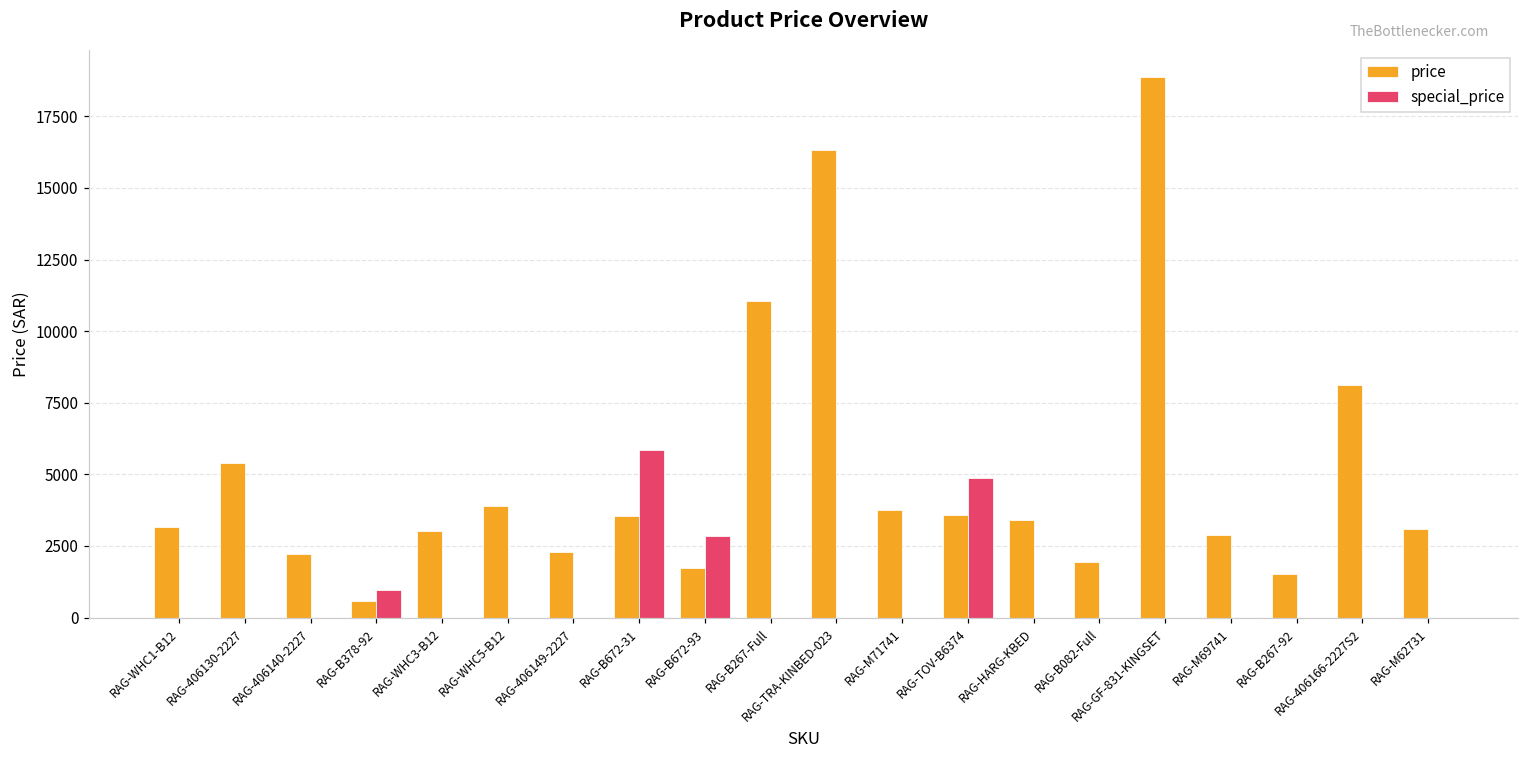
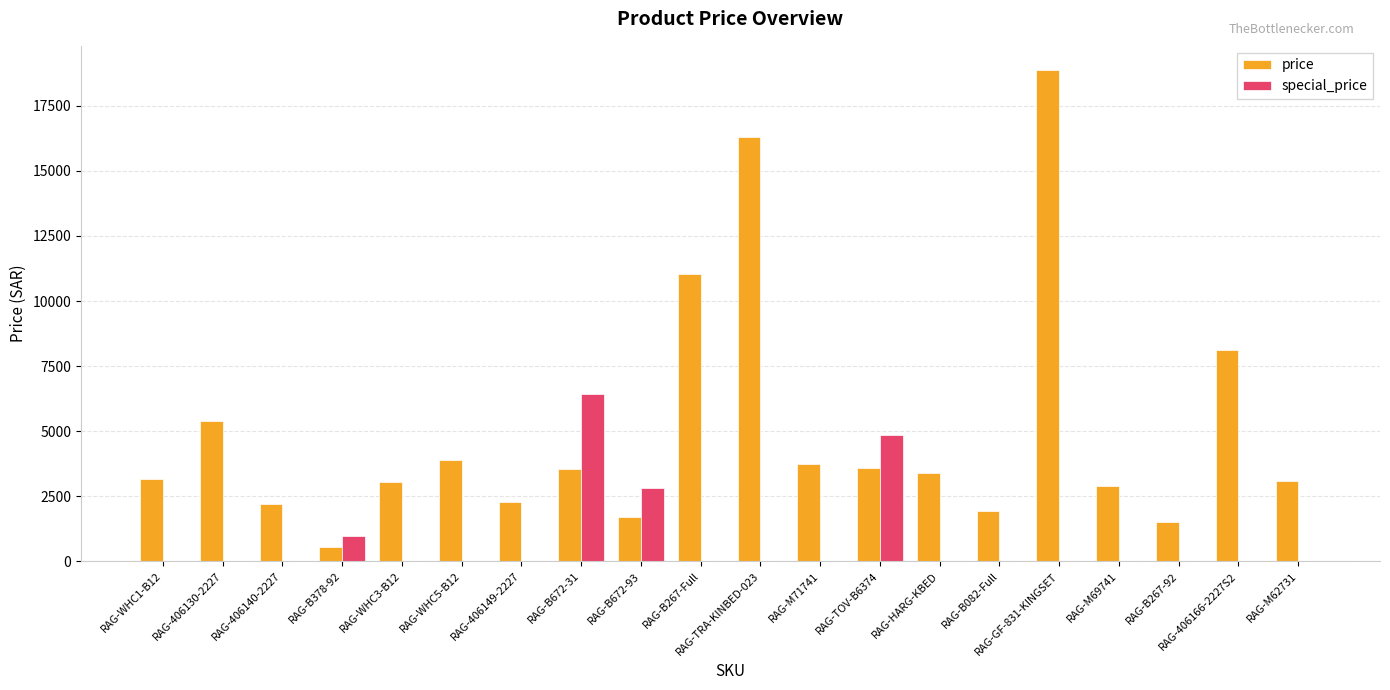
  {
    "price": {
      "RAG-WHC1-B12": 3200,
      "RAG-406130-2227": 5400,
      "RAG-406140-2227": 2200,
      "RAG-B378-92": 600,
      "RAG-WHC3-B12": 3000,
      "RAG-WHC5-B12": 3900,
      "RAG-406149-2227": 2300,
      "RAG-B672-31": 3600,
      "RAG-B672-93": 1700,
      "RAG-B267-Full": 11000,
      "RAG-TRA-KINBED-023": 16300,
      "RAG-M71741": 3700,
      "RAG-TOV-B6374": 3600,
      "RAG-HARG-KBED": 3400,
      "RAG-B082-Full": 1900,
      "RAG-GF-831-KINGSET": 18900,
      "RAG-M69741": 2900,
      "RAG-B267-92": 1500,
      "RAG-406166-2227S2": 8100,
      "RAG-M62731": 3100
    },
    "special_price": {
      "RAG-WHC1-B12": 0,
      "RAG-406130-2227": 0,
      "RAG-406140-2227": 0,
      "RAG-B378-92": 1000,
      "RAG-WHC3-B12": 0,
      "RAG-WHC5-B12": 0,
      "RAG-406149-2227": 0,
-     "RAG-B672-31": 5800,
+     "RAG-B672-31": 6400,
      "RAG-B672-93": 2800,
      "RAG-B267-Full": 0,
      "RAG-TRA-KINBED-023": 0,
      "RAG-M71741": 0,
      "RAG-TOV-B6374": 4900,
      "RAG-HARG-KBED": 0,
      "RAG-B082-Full": 0,
      "RAG-GF-831-KINGSET": 0,
      "RAG-M69741": 0,
      "RAG-B267-92": 0,
      "RAG-406166-2227S2": 0,
      "RAG-M62731": 0
    }
  }
